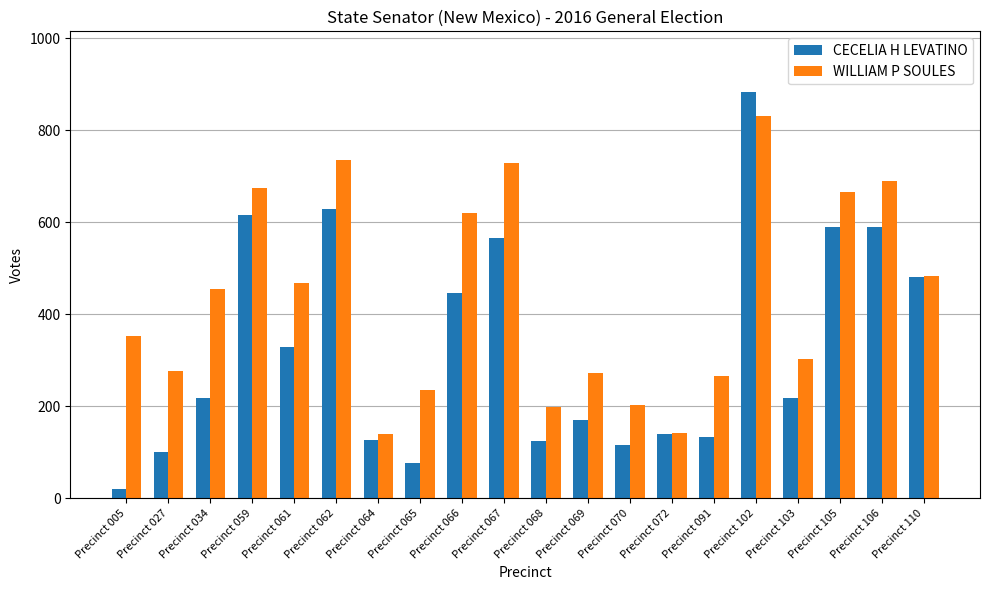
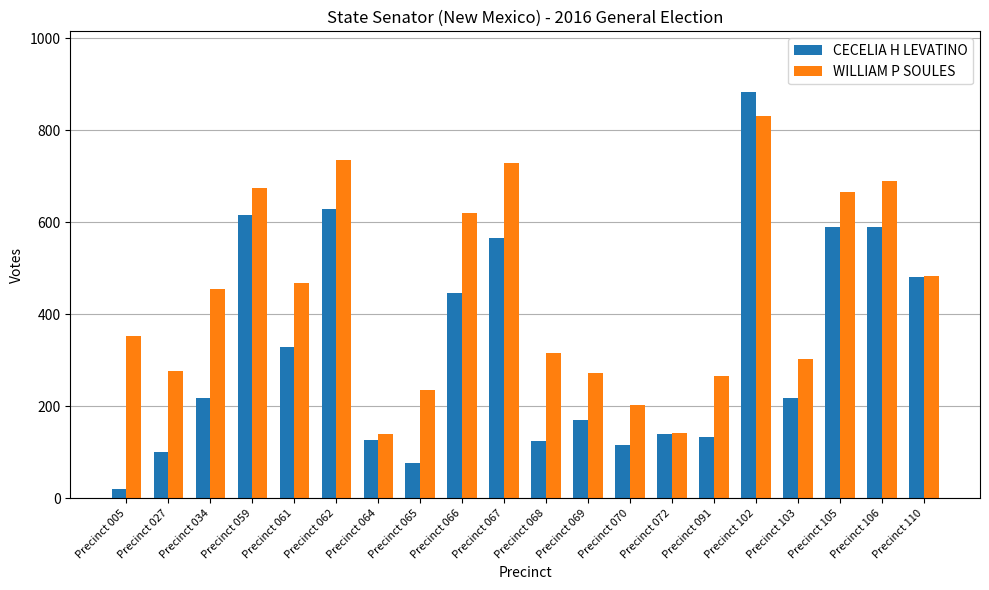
  {
    "CECELIA H LEVATINO": {
      "Precinct 005": 20,
      "Precinct 027": 100,
      "Precinct 034": 220,
      "Precinct 059": 620,
      "Precinct 061": 330,
      "Precinct 062": 630,
      "Precinct 064": 130,
      "Precinct 065": 80,
      "Precinct 066": 450,
      "Precinct 067": 570,
      "Precinct 068": 120,
      "Precinct 069": 170,
      "Precinct 070": 120,
      "Precinct 072": 140,
      "Precinct 091": 130,
      "Precinct 102": 880,
      "Precinct 103": 220,
      "Precinct 105": 590,
      "Precinct 106": 590,
      "Precinct 110": 480
    },
    "WILLIAM P SOULES": {
      "Precinct 005": 350,
      "Precinct 027": 280,
      "Precinct 034": 450,
      "Precinct 059": 670,
      "Precinct 061": 470,
      "Precinct 062": 740,
      "Precinct 064": 140,
      "Precinct 065": 240,
      "Precinct 066": 620,
      "Precinct 067": 730,
-     "Precinct 068": 200,
+     "Precinct 068": 320,
      "Precinct 069": 270,
      "Precinct 070": 200,
      "Precinct 072": 140,
      "Precinct 091": 270,
      "Precinct 102": 830,
      "Precinct 103": 300,
      "Precinct 105": 670,
      "Precinct 106": 690,
      "Precinct 110": 480
    }
  }
